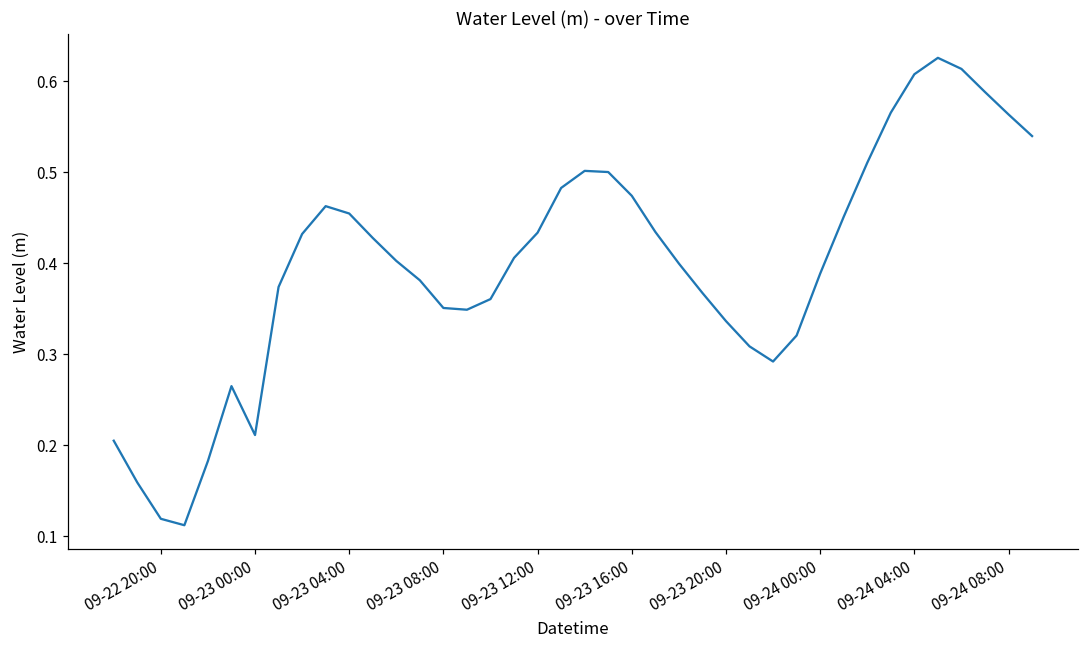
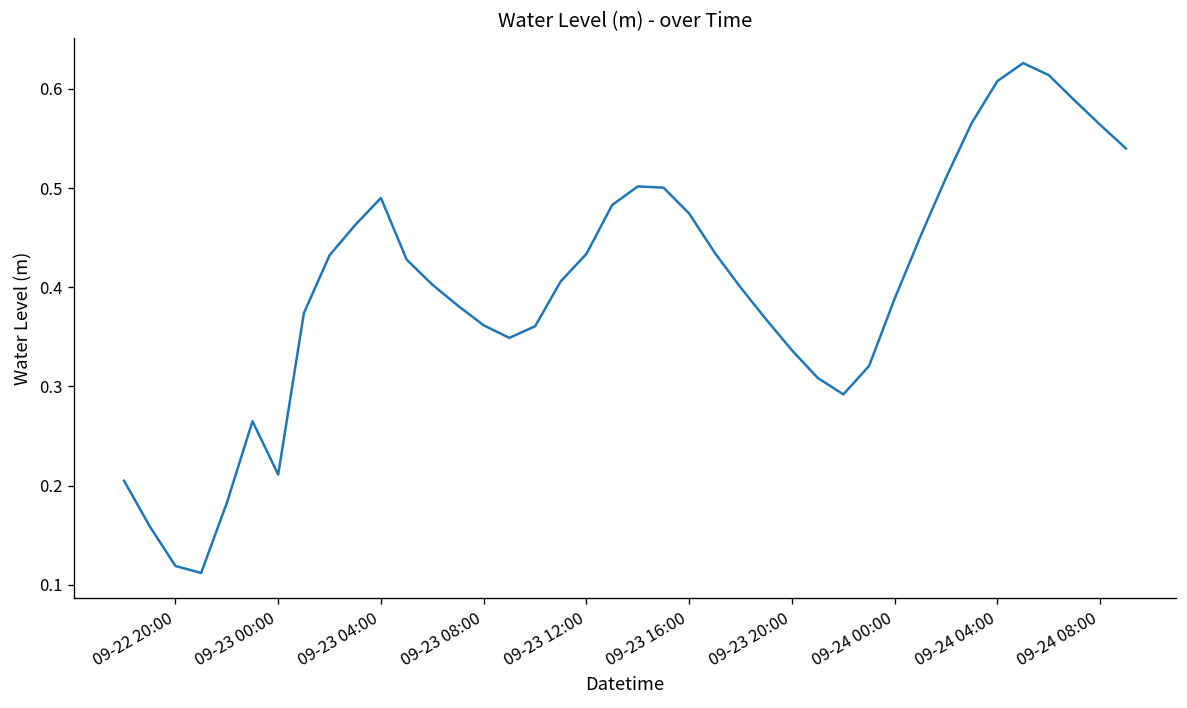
  {
    "09-22 20:00": 0.12,
    "09-23 00:00": 0.21,
-   "09-23 04:00": 0.45,
-   "09-23 08:00": 0.35,
+   "09-23 04:00": 0.49,
+   "09-23 08:00": 0.36,
    "09-23 12:00": 0.43,
    "09-23 16:00": 0.47,
    "09-23 20:00": 0.34,
    "09-24 00:00": 0.39,
    "09-24 04:00": 0.61,
    "09-24 08:00": 0.56
  }
